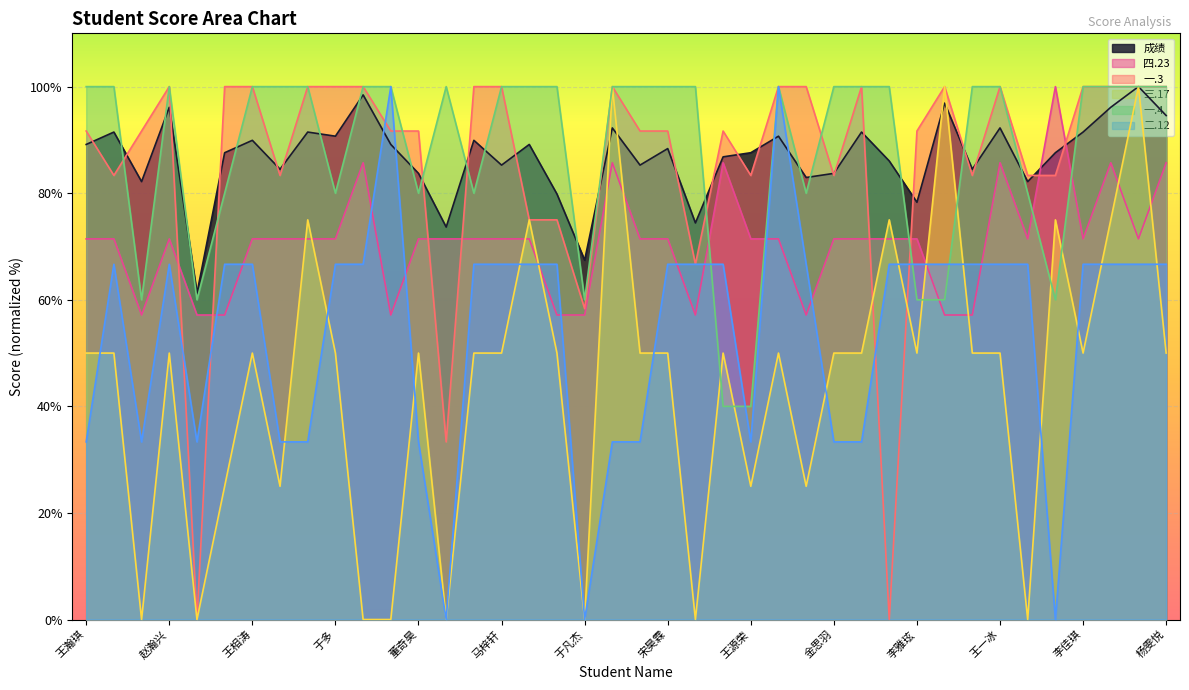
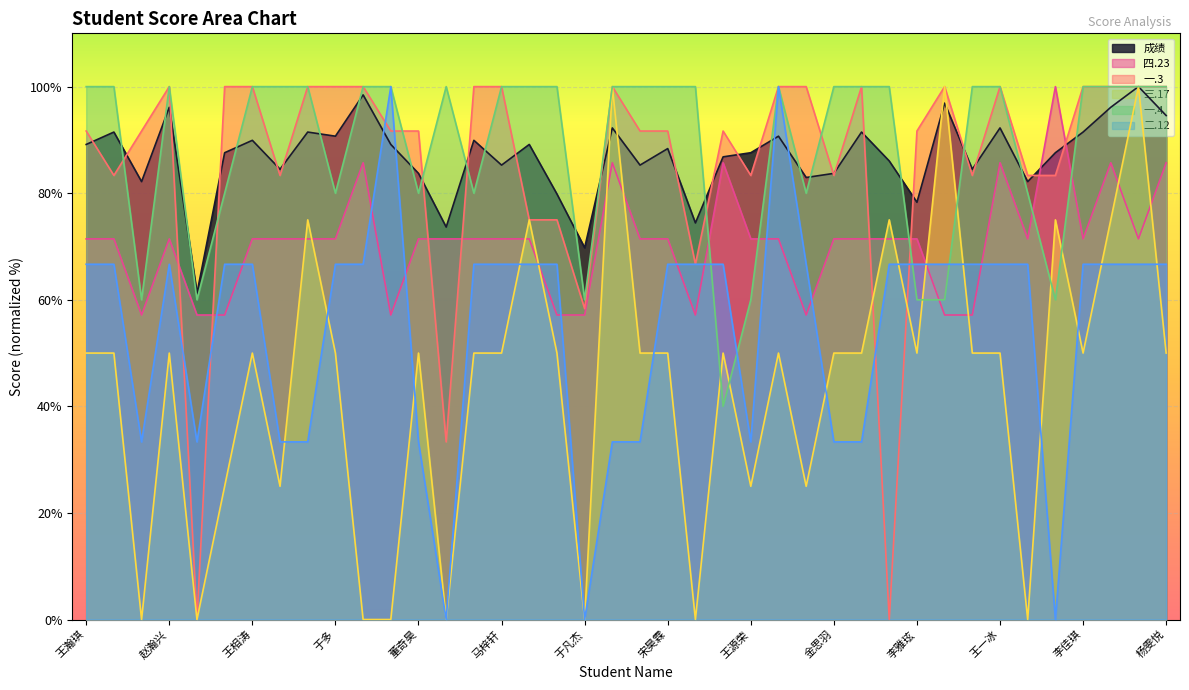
  {
    "成绩": {
      "王瀚琪": "89%",
      "赵瀚兴": "96%",
      "王相涛": "90%",
      "于多": "91%",
      "董奇昊": "84%",
      "马梓轩": "85%",
-     "于凡杰": "67%",
+     "于凡杰": "70%",
      "宋昊霖": "88%",
      "王源荣": "88%",
      "李雅玹": "78%",
      "王一冰": "92%",
      "李佳琪": "91%"
    },
    "三.17": {
      "王瀚琪": "50%",
      "赵瀚兴": "50%",
      "王相涛": "50%",
      "于多": "50%",
      "董奇昊": "50%",
      "马梓轩": "50%",
      "宋昊霖": "50%",
      "王源荣": "25%",
      "金思羽": "50%",
      "李雅玹": "50%",
      "王一冰": "50%",
      "李佳琪": "50%",
      "杨雯悦": "50%"
    },
    "一.4": {
      "王瀚琪": "100%",
      "于多": "80%",
      "董奇昊": "80%",
      "于凡杰": "60%",
      "宋昊霖": "100%",
-     "王源荣": "40%",
+     "王源荣": "60%",
      "金思羽": "100%",
      "李雅玹": "60%"
    },
    "二.12": {
-     "王瀚琪": "33%",
+     "王瀚琪": "67%",
      "赵瀚兴": "67%",
      "王相涛": "67%",
      "于多": "67%",
      "董奇昊": "33%",
      "马梓轩": "67%",
      "宋昊霖": "67%",
      "王源荣": "33%",
      "金思羽": "33%",
      "李雅玹": "67%",
      "王一冰": "67%",
      "李佳琪": "67%",
      "杨雯悦": "67%"
    }
  }
